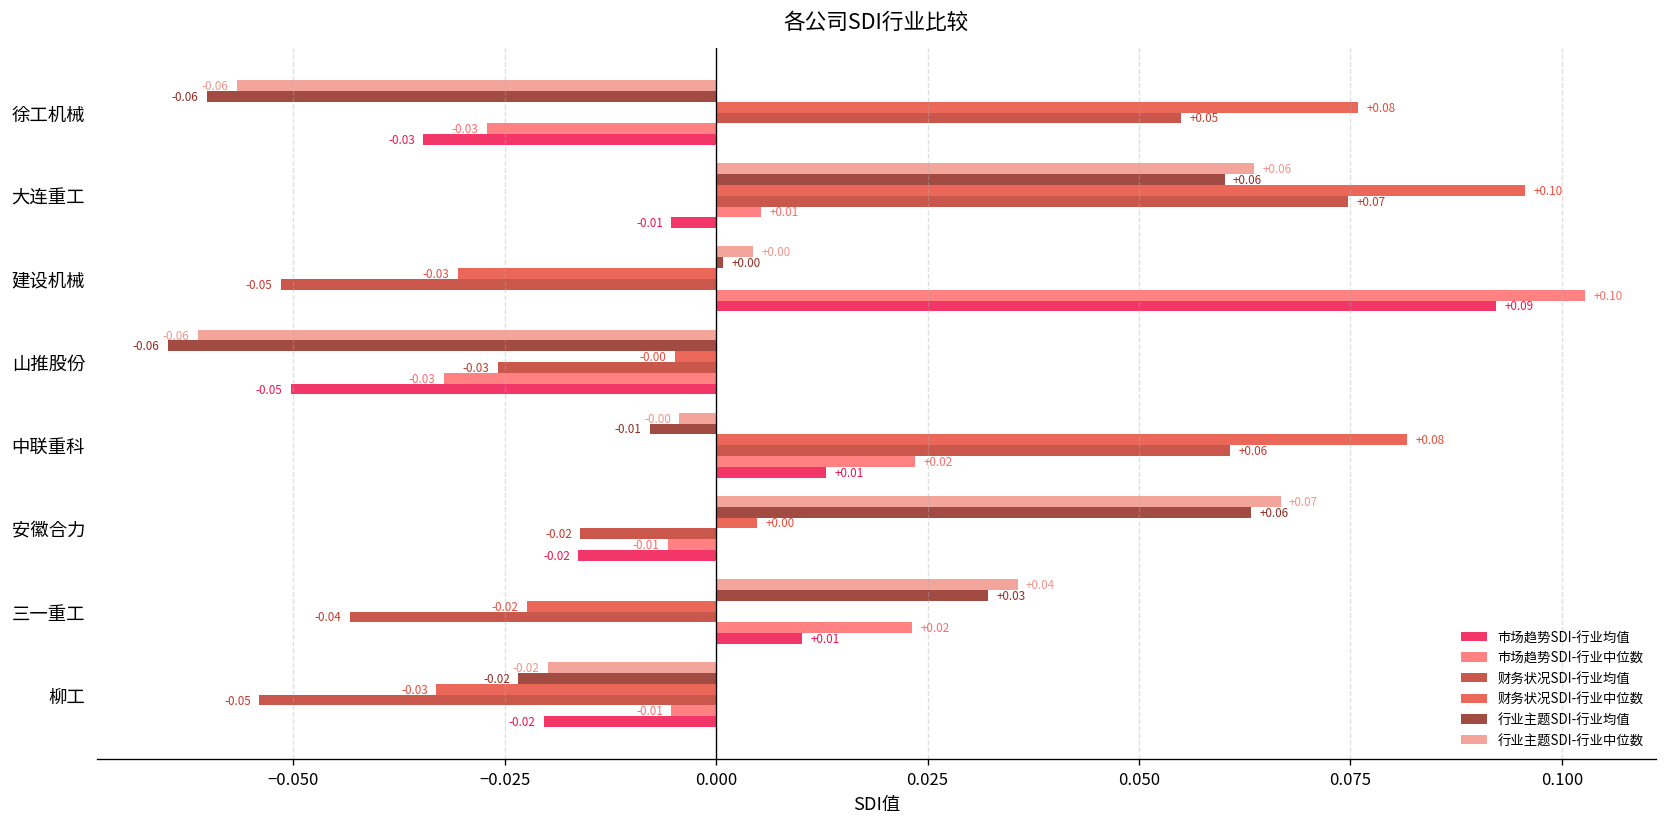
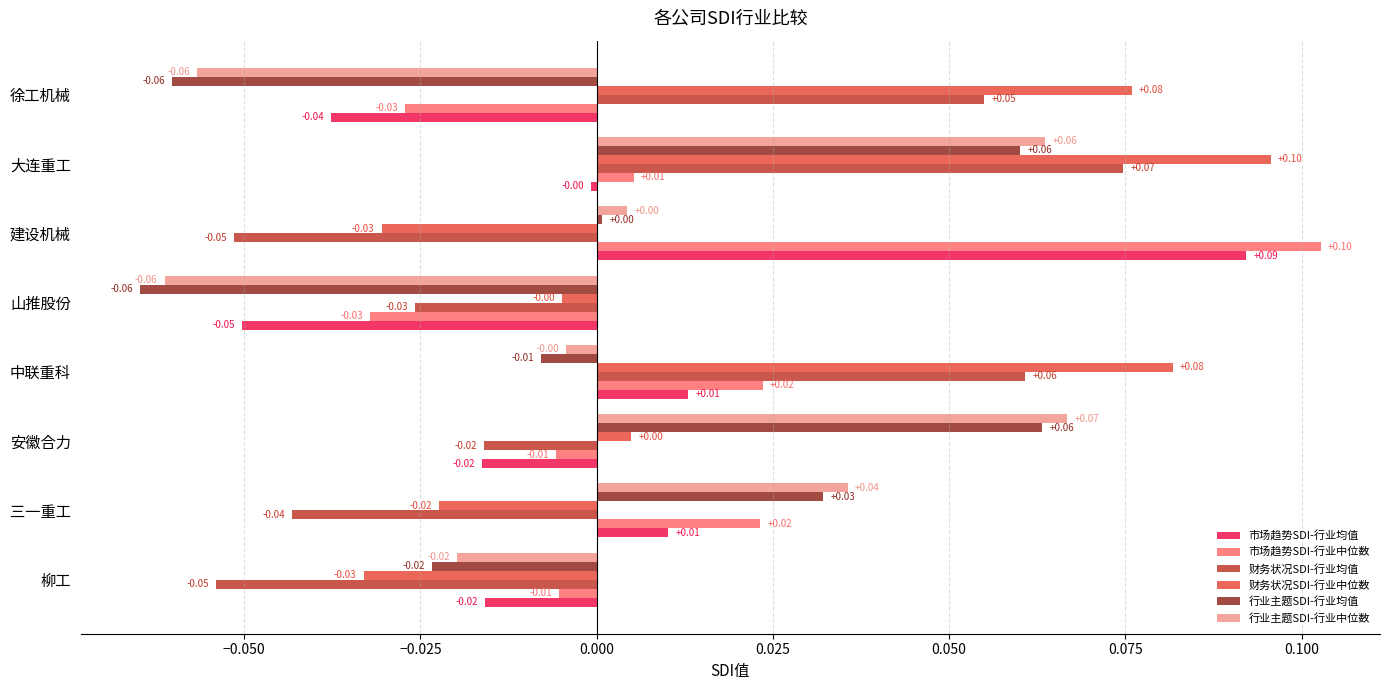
  {
    "市场趋势SDI-行业均值": {
-     "徐工机械": "-0.03",
-     "大连重工": "-0.01",
+     "徐工机械": "-0.04",
+     "大连重工": "-0.00",
      "建设机械": "+0.09",
      "山推股份": "-0.05",
      "中联重科": "+0.01",
      "安徽合力": "-0.02",
      "三一重工": "+0.01",
-     "柳工": "-0.020"
+     "柳工": "-0.016"
    }
  }
